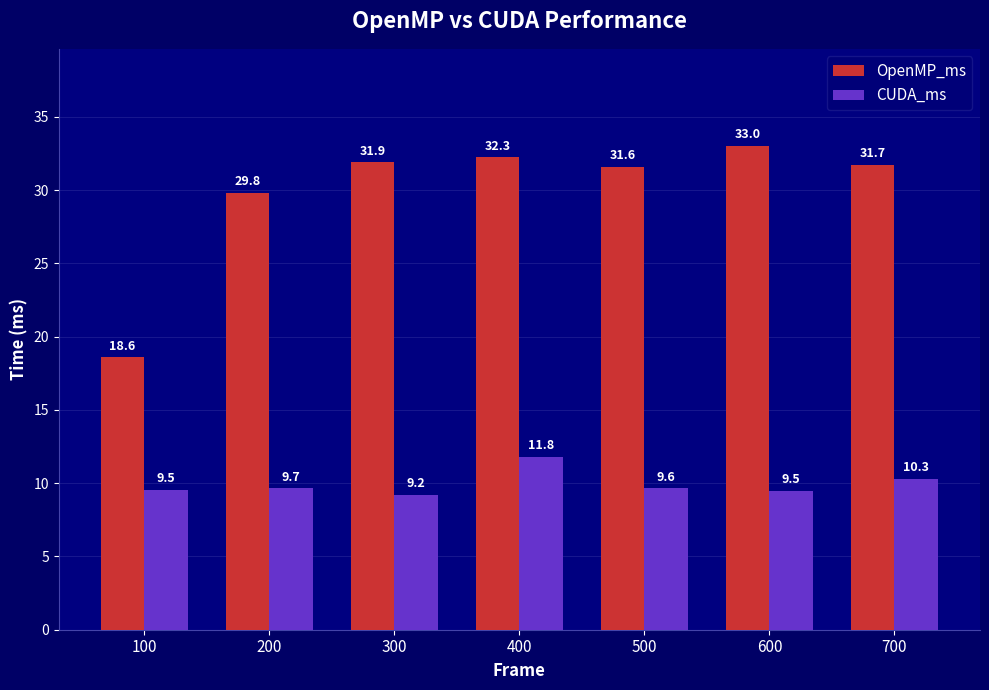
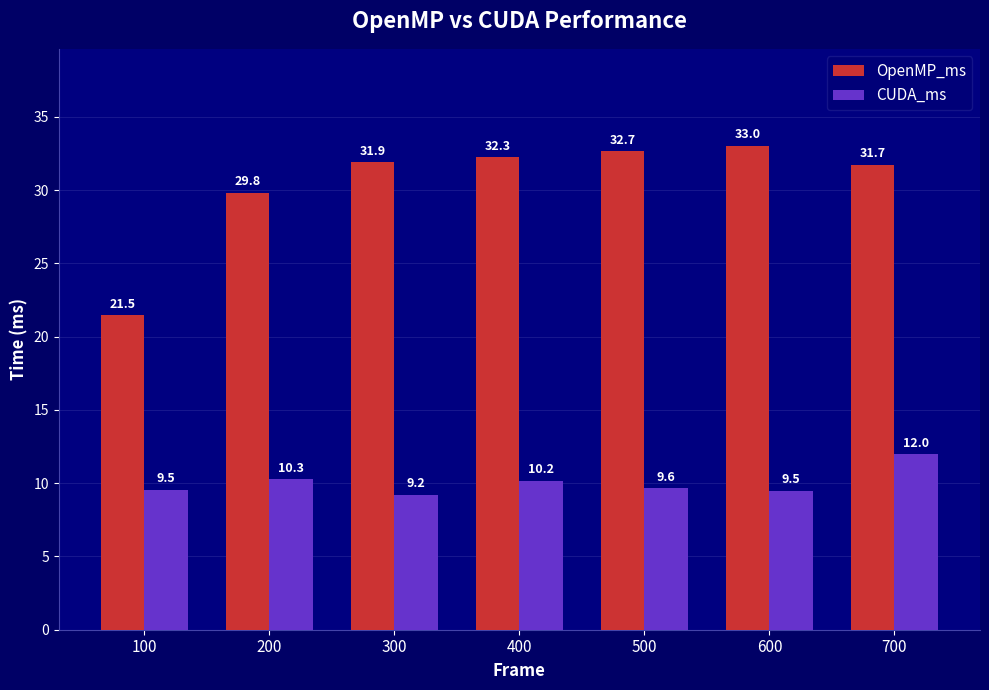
  {
    "OpenMP_ms": {
-     "100": 18.6,
+     "100": 21.5,
      "200": 29.8,
      "300": 31.9,
      "400": 32.3,
-     "500": 31.6,
+     "500": 32.7,
      "600": 33.0,
      "700": 31.7
    },
    "CUDA_ms": {
      "100": 9.5,
-     "200": 9.7,
+     "200": 10.3,
      "300": 9.2,
-     "400": 11.8,
+     "400": 10.2,
      "500": 9.6,
      "600": 9.5,
-     "700": 10.3
+     "700": 12.0
    }
  }
